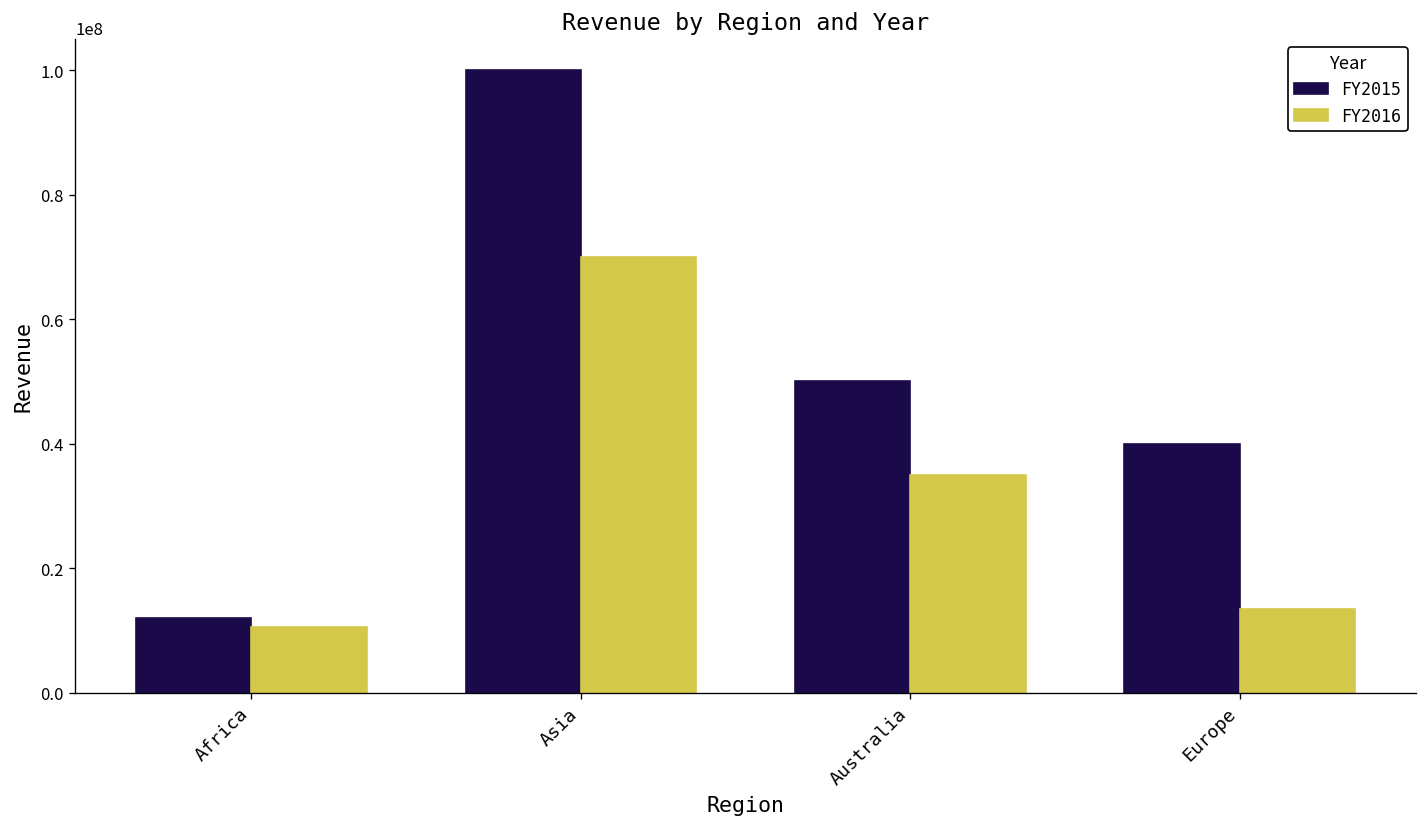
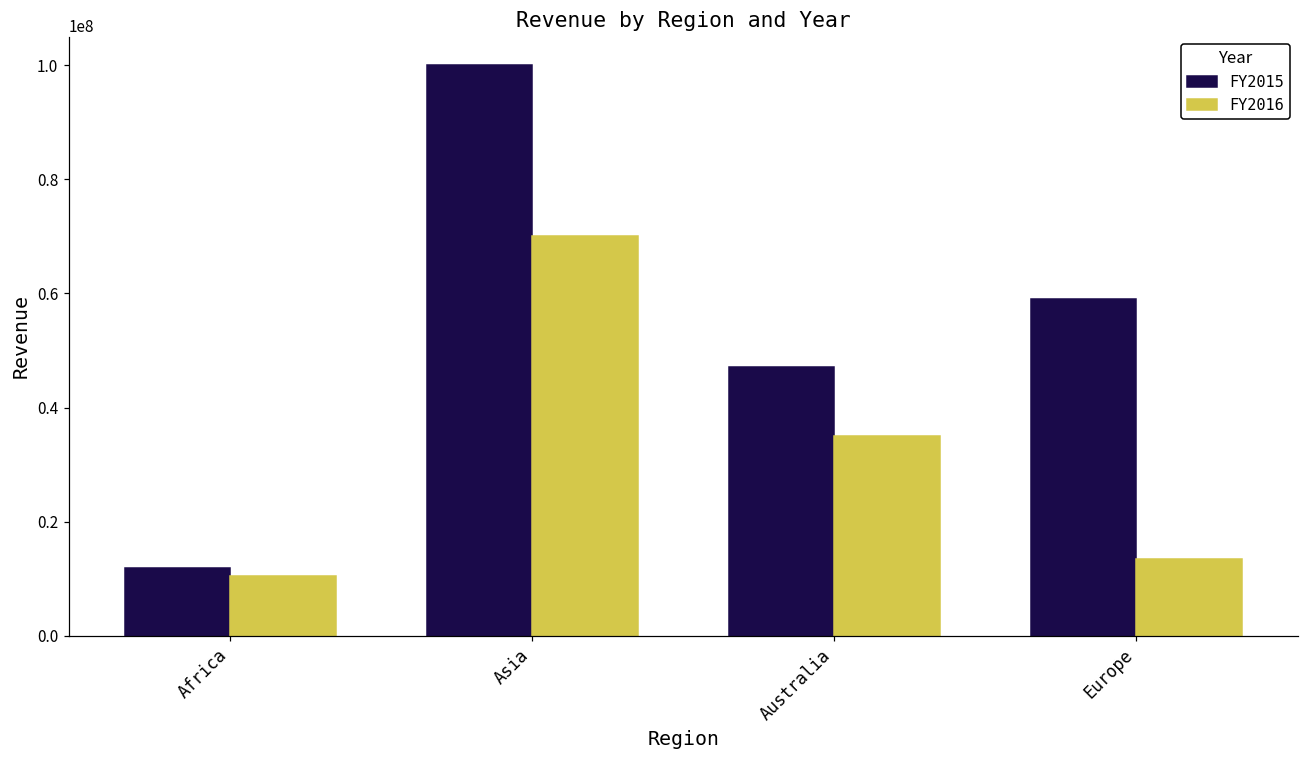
  {
    "FY2015": {
      "Africa": 12000000,
      "Asia": 100000000,
-     "Australia": 50000000,
-     "Europe": 40000000
+     "Australia": 47000000,
+     "Europe": 59000000
    },
    "FY2016": {
      "Africa": 11000000,
      "Asia": 70000000,
      "Australia": 35000000,
      "Europe": 13000000
    }
  }
